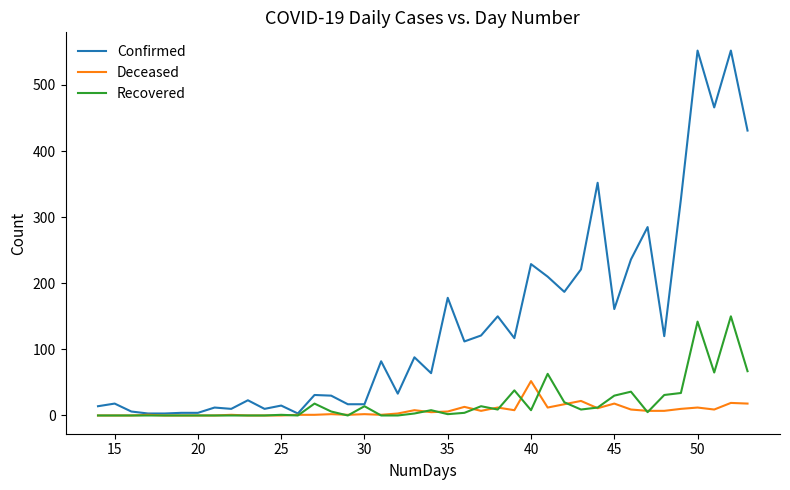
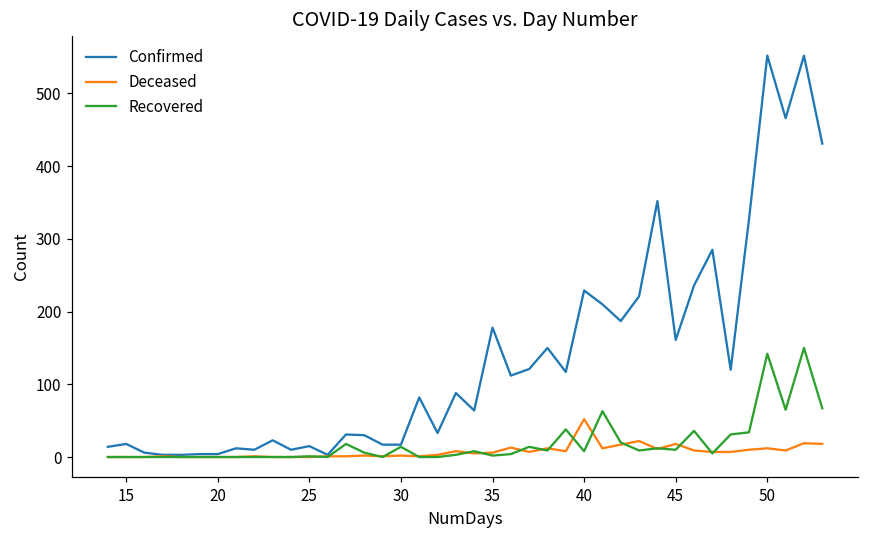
  {
    "Confirmed": {
      "15": 20,
      "20": 0,
      "25": 20,
      "35": 180,
      "40": 230,
      "45": 160,
      "50": 550
    },
    "Deceased": {
      "30": 0,
      "35": 10,
      "40": 50,
      "45": 20,
      "50": 10
    },
    "Recovered": {
      "35": 0,
      "40": 10,
-     "45": 30,
+     "45": 10,
      "50": 140
    }
  }
